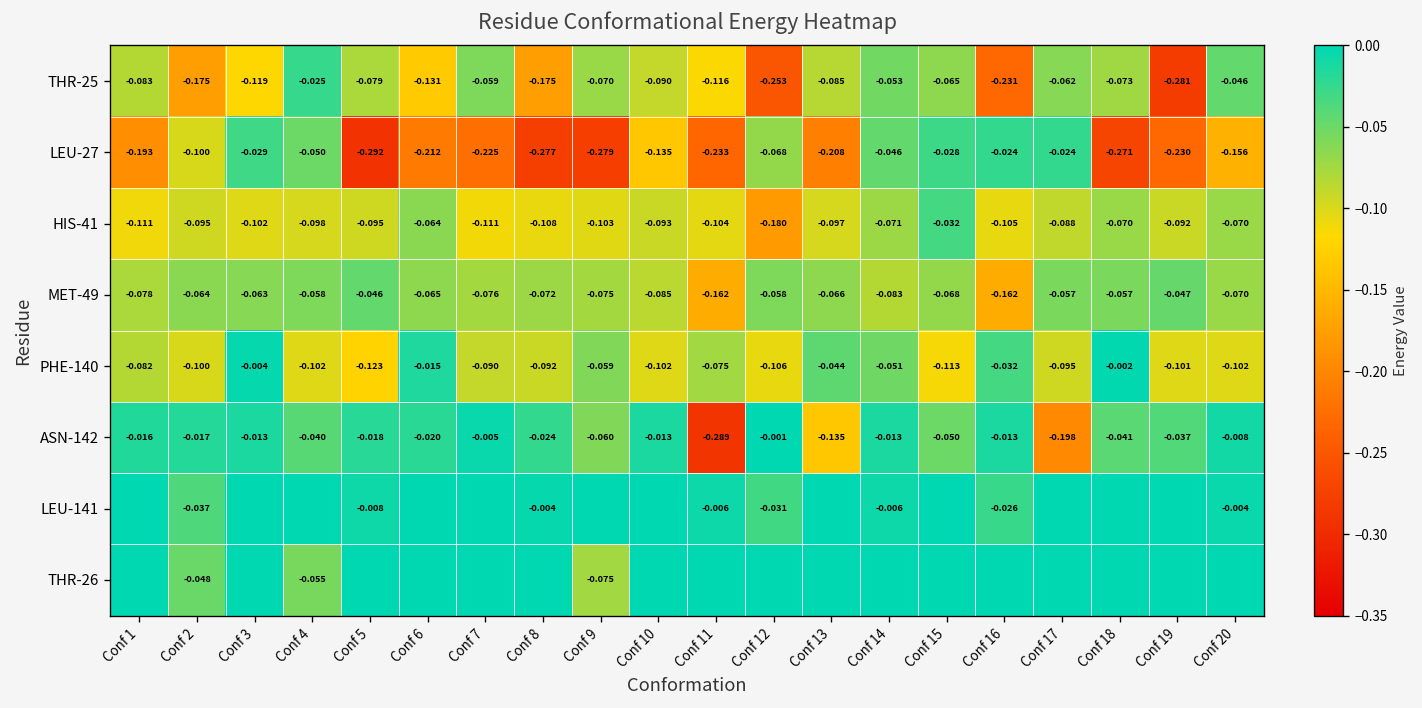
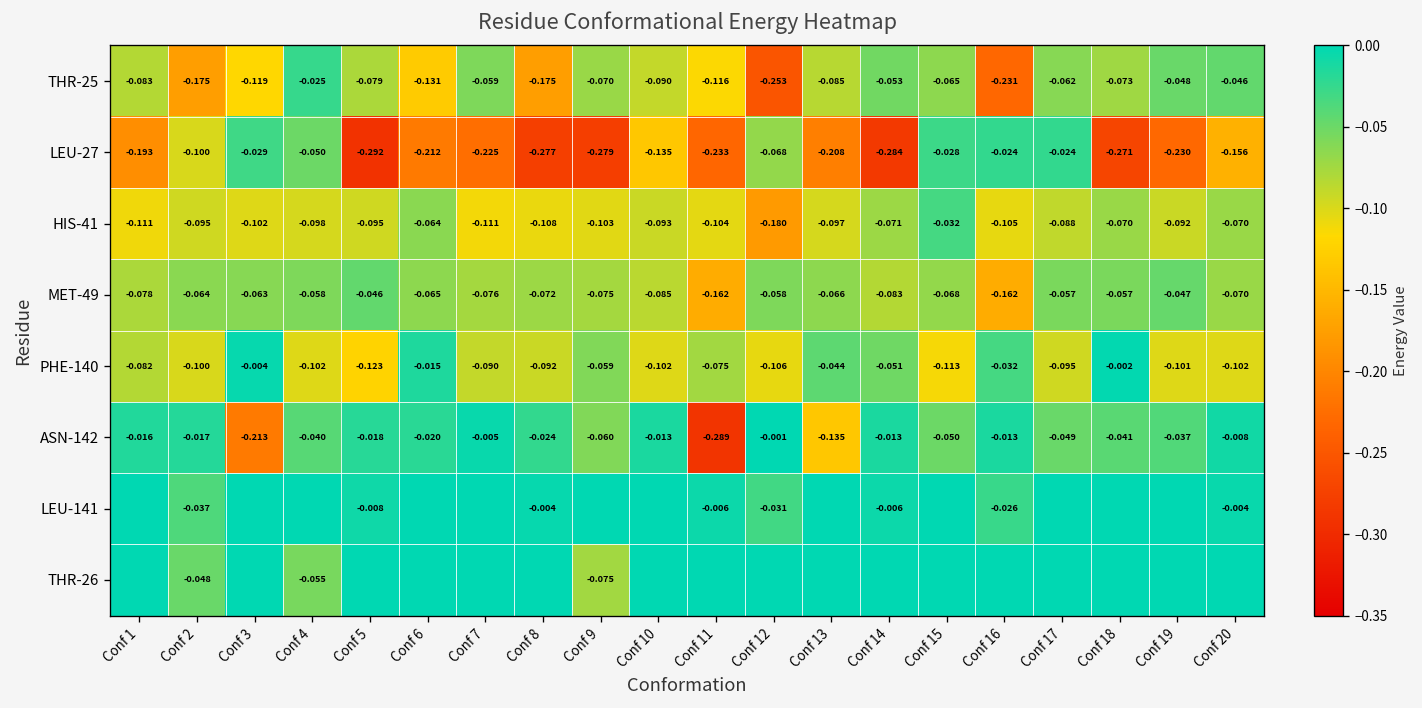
  {
    "THR-25": {
      "Conf 1": -0.083,
      "Conf 2": -0.175,
      "Conf 3": -0.119,
      "Conf 4": -0.025,
      "Conf 5": -0.079,
      "Conf 6": -0.131,
      "Conf 7": -0.059,
      "Conf 8": -0.175,
      "Conf 9": -0.070,
      "Conf 10": -0.090,
      "Conf 11": -0.116,
      "Conf 12": -0.253,
      "Conf 13": -0.085,
      "Conf 14": -0.053,
      "Conf 15": -0.065,
      "Conf 16": -0.231,
      "Conf 17": -0.062,
      "Conf 18": -0.073,
-     "Conf 19": -0.281,
+     "Conf 19": -0.048,
      "Conf 20": -0.046
    },
    "LEU-27": {
      "Conf 1": -0.193,
      "Conf 2": -0.100,
      "Conf 3": -0.029,
      "Conf 4": -0.050,
      "Conf 5": -0.292,
      "Conf 6": -0.212,
      "Conf 7": -0.225,
      "Conf 8": -0.277,
      "Conf 9": -0.279,
      "Conf 10": -0.135,
      "Conf 11": -0.233,
      "Conf 12": -0.068,
      "Conf 13": -0.208,
-     "Conf 14": -0.046,
+     "Conf 14": -0.284,
      "Conf 15": -0.028,
      "Conf 16": -0.024,
      "Conf 17": -0.024,
      "Conf 18": -0.271,
      "Conf 19": -0.230,
      "Conf 20": -0.156
    },
    "HIS-41": {
      "Conf 1": -0.111,
      "Conf 2": -0.095,
      "Conf 3": -0.102,
      "Conf 4": -0.098,
      "Conf 5": -0.095,
      "Conf 6": -0.064,
      "Conf 7": -0.111,
      "Conf 8": -0.108,
      "Conf 9": -0.103,
      "Conf 10": -0.093,
      "Conf 11": -0.104,
      "Conf 12": -0.180,
      "Conf 13": -0.097,
      "Conf 14": -0.071,
      "Conf 15": -0.032,
      "Conf 16": -0.105,
      "Conf 17": -0.088,
      "Conf 18": -0.070,
      "Conf 19": -0.092,
      "Conf 20": -0.070
    },
    "MET-49": {
      "Conf 1": -0.078,
      "Conf 2": -0.064,
      "Conf 3": -0.063,
      "Conf 4": -0.058,
      "Conf 5": -0.046,
      "Conf 6": -0.065,
      "Conf 7": -0.076,
      "Conf 8": -0.072,
      "Conf 9": -0.075,
      "Conf 10": -0.085,
      "Conf 11": -0.162,
      "Conf 12": -0.058,
      "Conf 13": -0.066,
      "Conf 14": -0.083,
      "Conf 15": -0.068,
      "Conf 16": -0.162,
      "Conf 17": -0.057,
      "Conf 18": -0.057,
      "Conf 19": -0.047,
      "Conf 20": -0.070
    },
    "PHE-140": {
      "Conf 1": -0.082,
      "Conf 2": -0.100,
      "Conf 3": -0.004,
      "Conf 4": -0.102,
      "Conf 5": -0.123,
      "Conf 6": -0.015,
      "Conf 7": -0.090,
      "Conf 8": -0.092,
      "Conf 9": -0.059,
      "Conf 10": -0.102,
      "Conf 11": -0.075,
      "Conf 12": -0.106,
      "Conf 13": -0.044,
      "Conf 14": -0.051,
      "Conf 15": -0.113,
      "Conf 16": -0.032,
      "Conf 17": -0.095,
      "Conf 18": -0.002,
      "Conf 19": -0.101,
      "Conf 20": -0.102
    },
    "ASN-142": {
      "Conf 1": -0.016,
      "Conf 2": -0.017,
-     "Conf 3": -0.013,
+     "Conf 3": -0.213,
      "Conf 4": -0.040,
      "Conf 5": -0.018,
      "Conf 6": -0.020,
      "Conf 7": -0.005,
      "Conf 8": -0.024,
      "Conf 9": -0.060,
      "Conf 10": -0.013,
      "Conf 11": -0.289,
      "Conf 12": -0.001,
      "Conf 13": -0.135,
      "Conf 14": -0.013,
      "Conf 15": -0.050,
      "Conf 16": -0.013,
-     "Conf 17": -0.198,
+     "Conf 17": -0.049,
      "Conf 18": -0.041,
      "Conf 19": -0.037,
      "Conf 20": -0.008
    },
    "LEU-141": {
      "Conf 2": -0.037,
      "Conf 5": -0.008,
      "Conf 8": -0.004,
      "Conf 11": -0.006,
      "Conf 12": -0.031,
      "Conf 14": -0.006,
      "Conf 16": -0.026,
      "Conf 20": -0.004
    },
    "THR-26": {
      "Conf 2": -0.048,
      "Conf 4": -0.055,
      "Conf 9": -0.075
    }
  }
